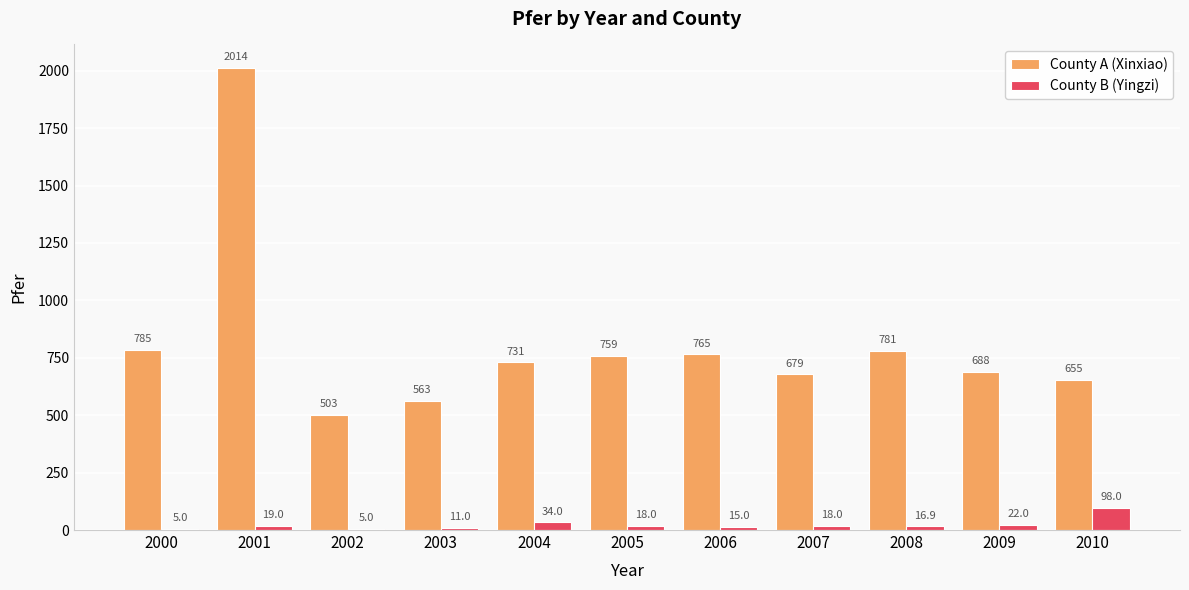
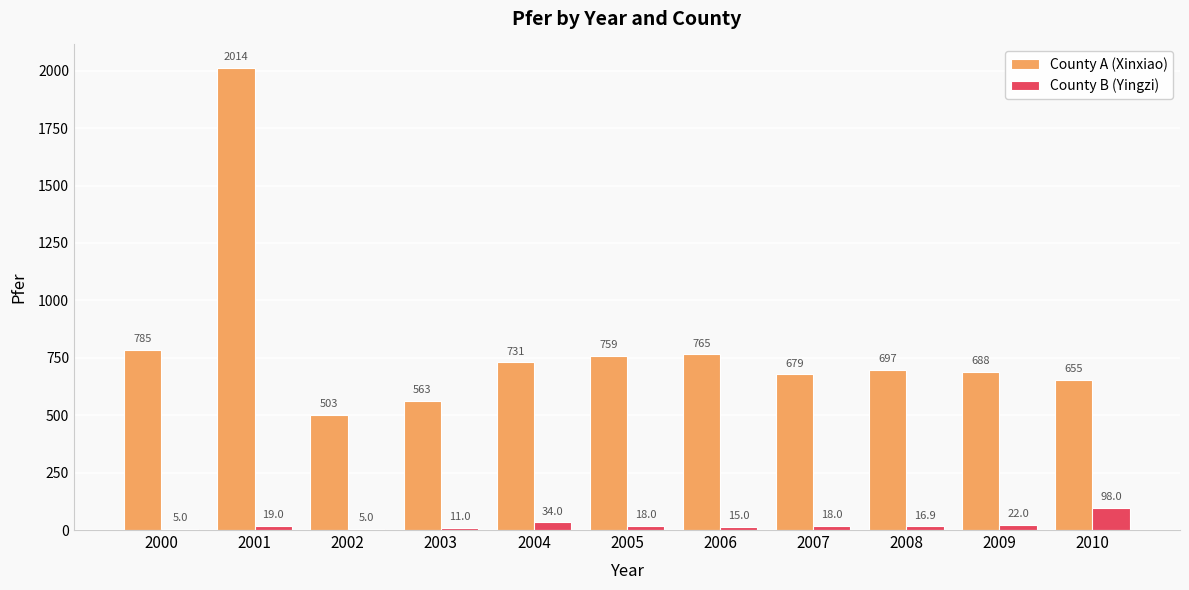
  {
    "County A (Xinxiao)": {
      "2000": 785,
      "2001": 2014,
      "2002": 503,
      "2003": 563,
      "2004": 731,
      "2005": 759,
      "2006": 765,
      "2007": 679,
-     "2008": 781,
+     "2008": 697,
      "2009": 688,
      "2010": 655
    },
    "County B (Yingzi)": {
      "2000": 5.0,
      "2001": 19.0,
      "2002": 5.0,
      "2003": 11.0,
      "2004": 34.0,
      "2005": 18.0,
      "2006": 15.0,
      "2007": 18.0,
      "2008": 16.9,
      "2009": 22.0,
      "2010": 98.0
    }
  }
